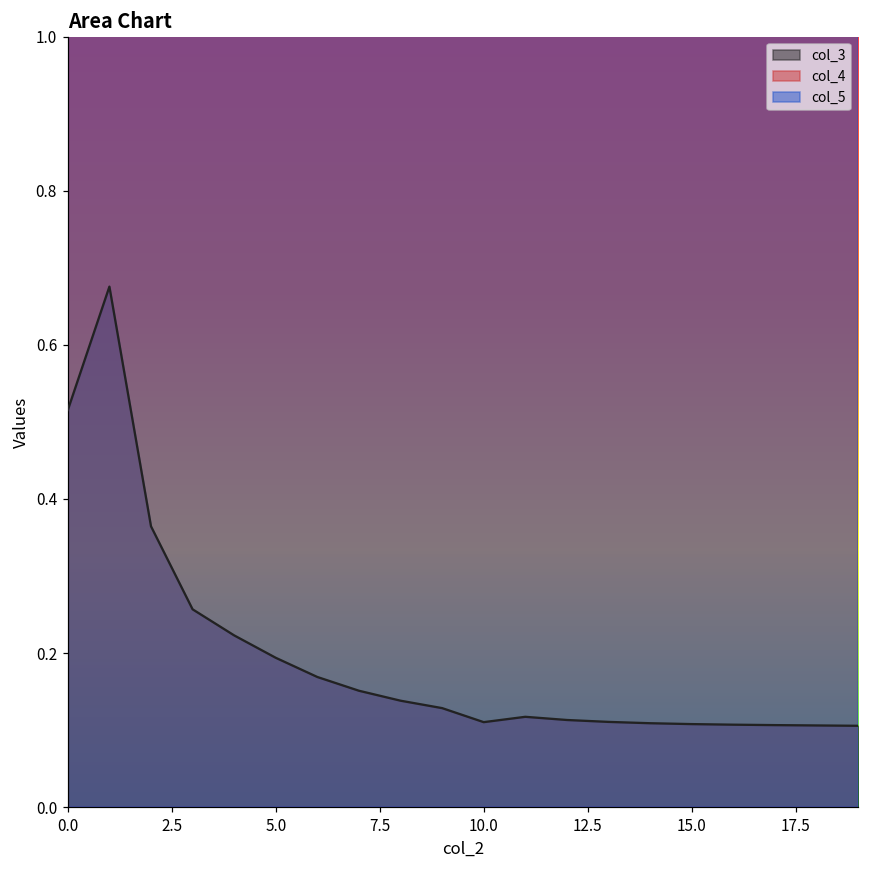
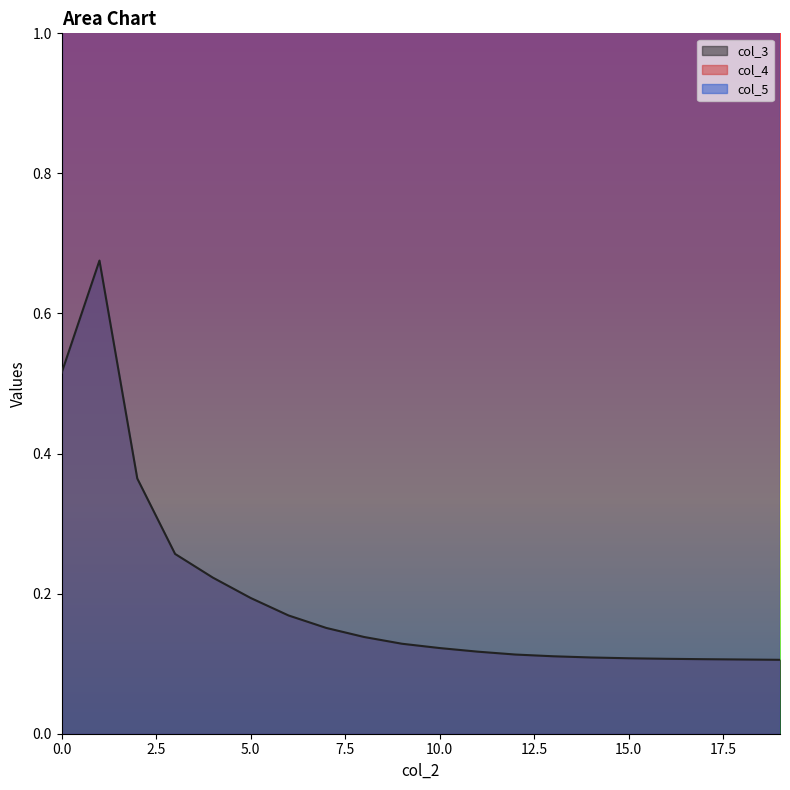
  {
    "col_3": {
      "0.0": 0.52,
      "5.0": 0.19,
-     "10.0": 0.11,
+     "10.0": 0.12,
      "15.0": 0.11
    }
  }
